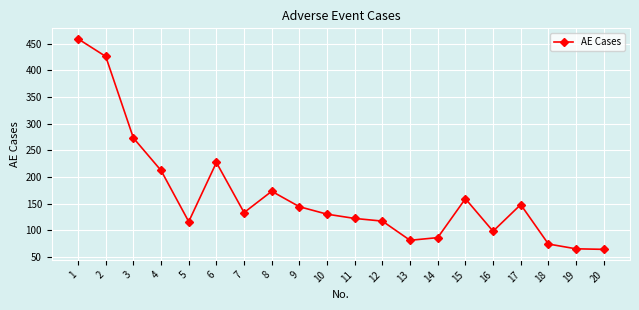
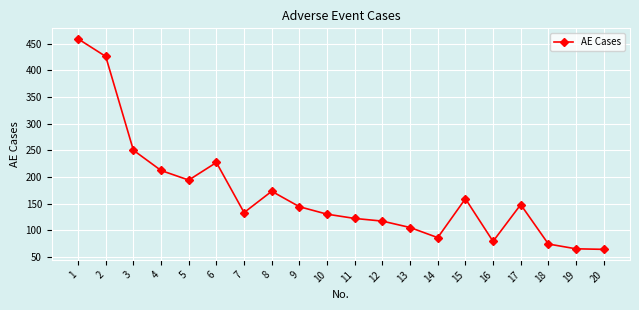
  {
    "1": 460,
    "2": 430,
-   "3": 270,
+   "3": 250,
    "4": 210,
-   "5": 120,
+   "5": 190,
    "6": 230,
    "7": 130,
    "8": 170,
    "9": 140,
    "10": 130,
    "11": 120,
    "12": 120,
-   "13": 80,
+   "13": 110,
    "14": 90,
    "15": 160,
-   "16": 100,
+   "16": 80,
    "17": 150,
    "18": 70,
    "19": 70,
    "20": 60
  }
